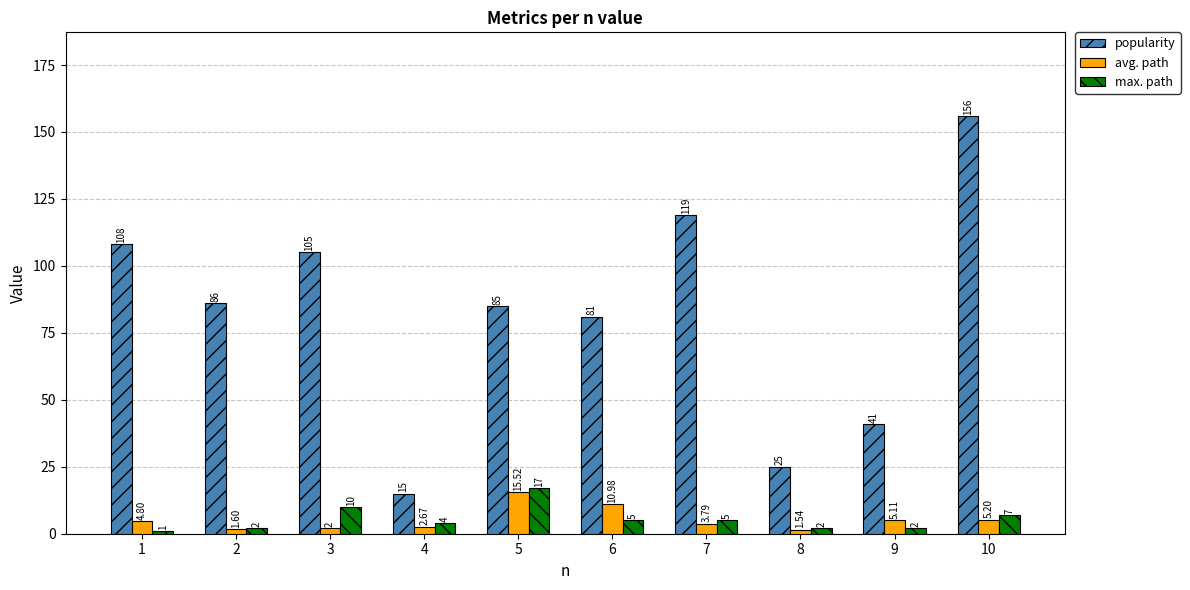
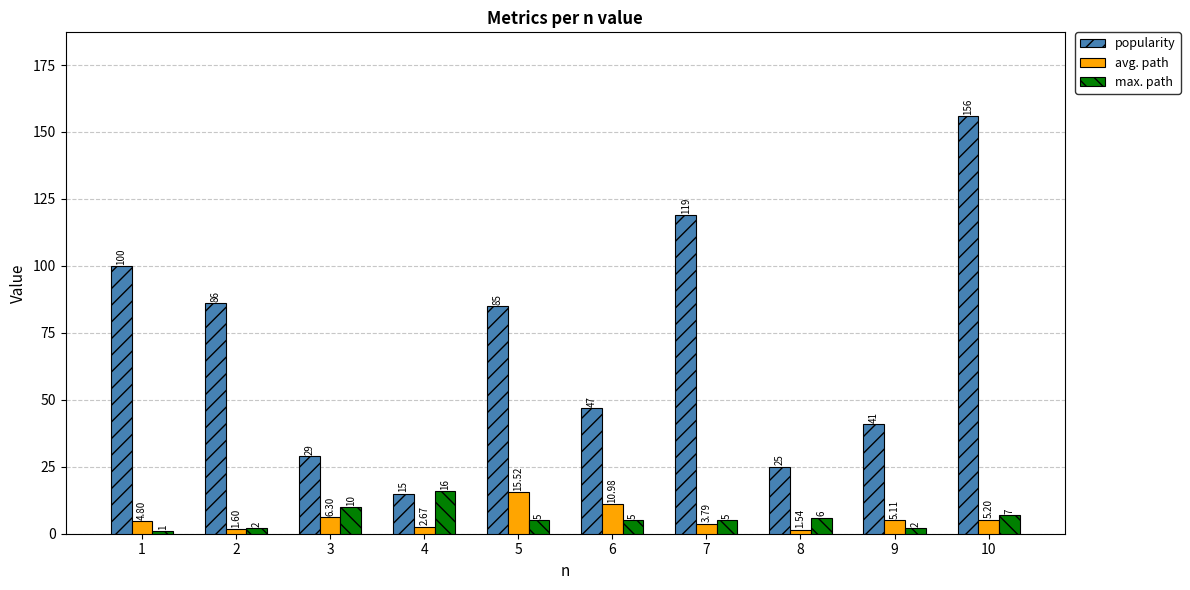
  {
    "popularity": {
-     "1": 108,
+     "1": 100,
      "2": 86,
-     "3": 105,
+     "3": 29,
      "4": 15,
      "5": 85,
-     "6": 81,
+     "6": 47,
      "7": 119,
      "8": 25,
      "9": 41,
      "10": 156
    },
    "avg. path": {
      "1": 4.80,
      "2": 1.60,
-     "3": 2,
+     "3": 6.30,
      "4": 2.67,
      "5": 15.52,
      "6": 10.98,
      "7": 3.79,
      "8": 1.54,
      "9": 5.11,
      "10": 5.20
    },
    "max. path": {
      "1": 1,
      "2": 2,
      "3": 10,
-     "4": 4,
-     "5": 17,
+     "4": 16,
+     "5": 5,
      "6": 5,
      "7": 5,
-     "8": 2,
+     "8": 6,
      "9": 2,
      "10": 7
    }
  }
